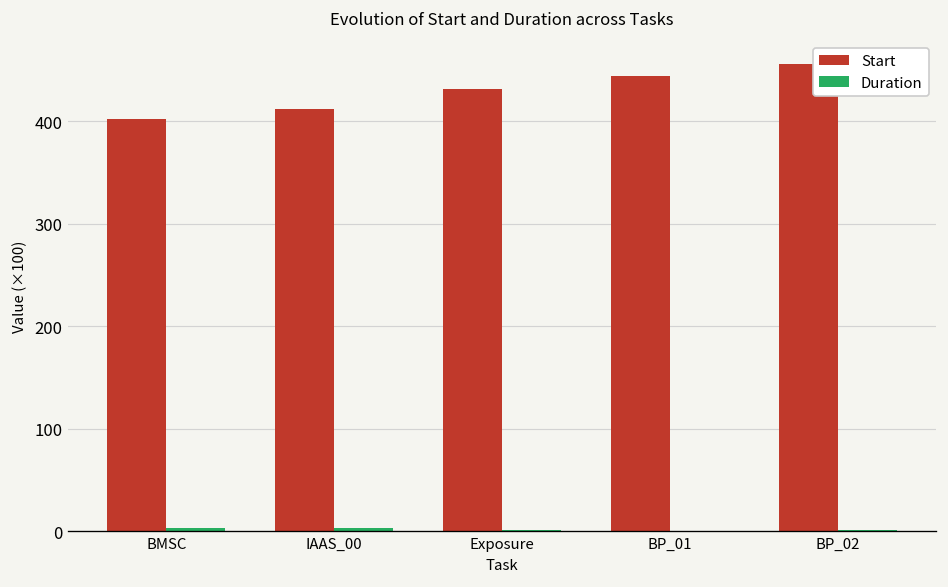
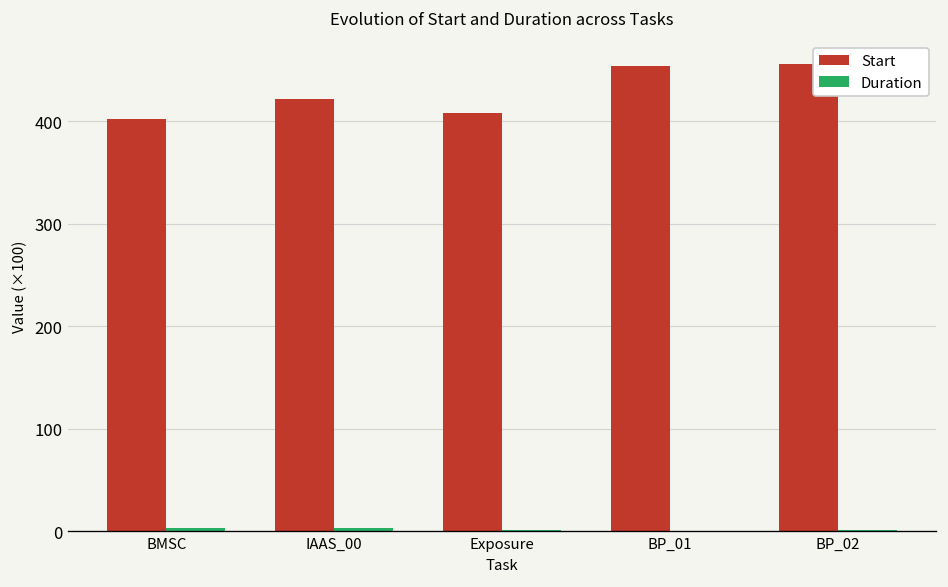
  {
    "Start": {
      "BMSC": 400,
-     "IAAS_00": 410,
-     "Exposure": 430,
-     "BP_01": 440,
+     "IAAS_00": 420,
+     "Exposure": 410,
+     "BP_01": 450,
      "BP_02": 460
    },
    "Duration": {
      "BMSC": 0
    }
  }
